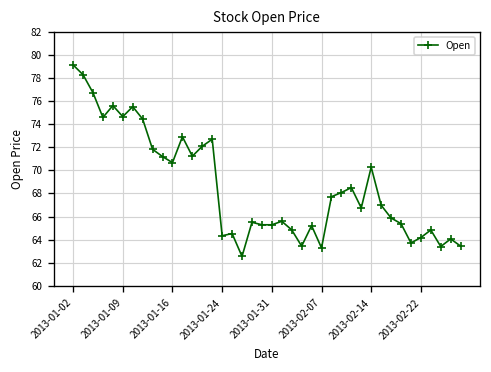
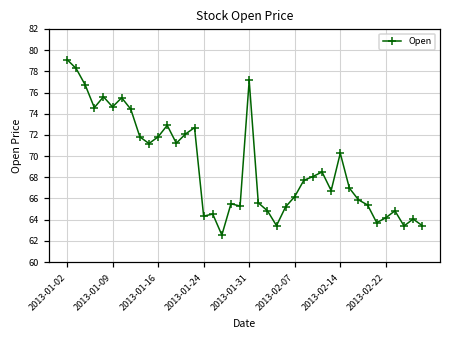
  {
    "2013-01-02": 79,
    "2013-01-09": 75,
-   "2013-01-16": 71,
+   "2013-01-16": 72,
    "2013-01-24": 64,
-   "2013-01-31": 65,
-   "2013-02-07": 63,
+   "2013-01-31": 77,
+   "2013-02-07": 66,
    "2013-02-14": 70,
    "2013-02-22": 64
  }
